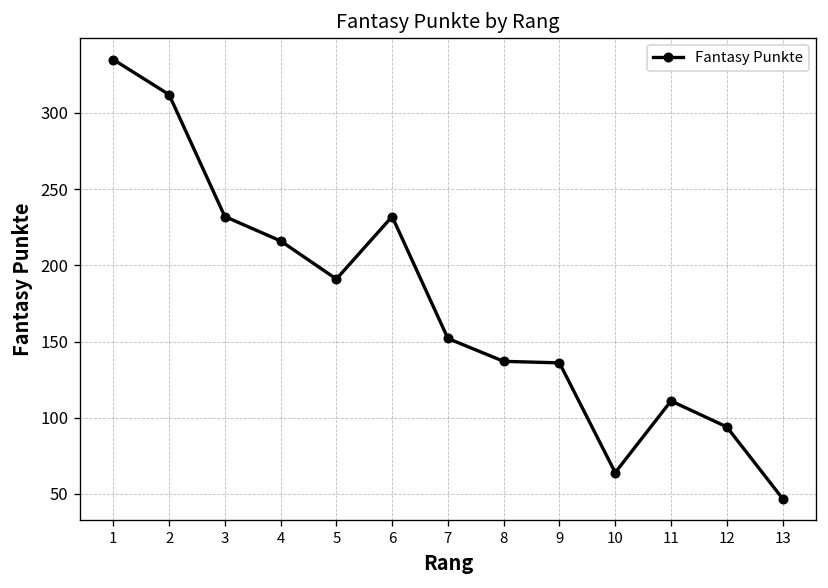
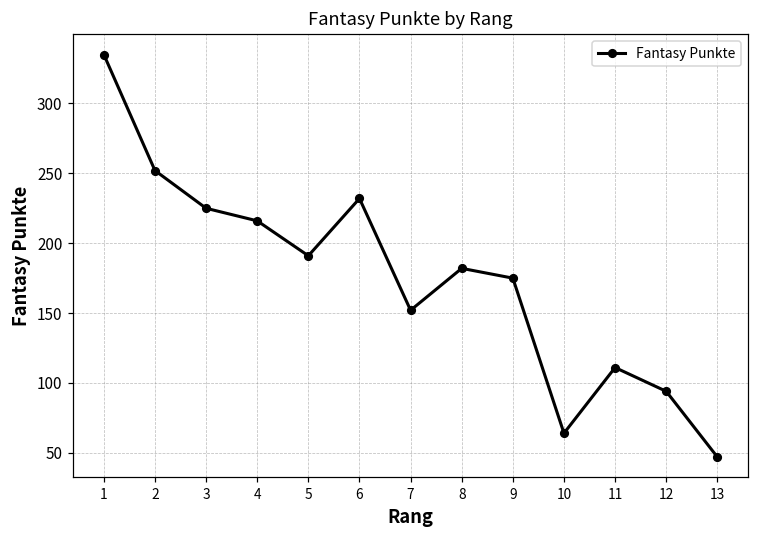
  {
    "1": 335,
-   "2": 312,
-   "3": 232,
+   "2": 252,
+   "3": 225,
    "4": 216,
    "5": 191,
    "6": 232,
    "7": 152,
-   "8": 137,
-   "9": 136,
+   "8": 182,
+   "9": 175,
    "10": 64,
    "11": 111,
    "12": 94,
    "13": 47
  }
